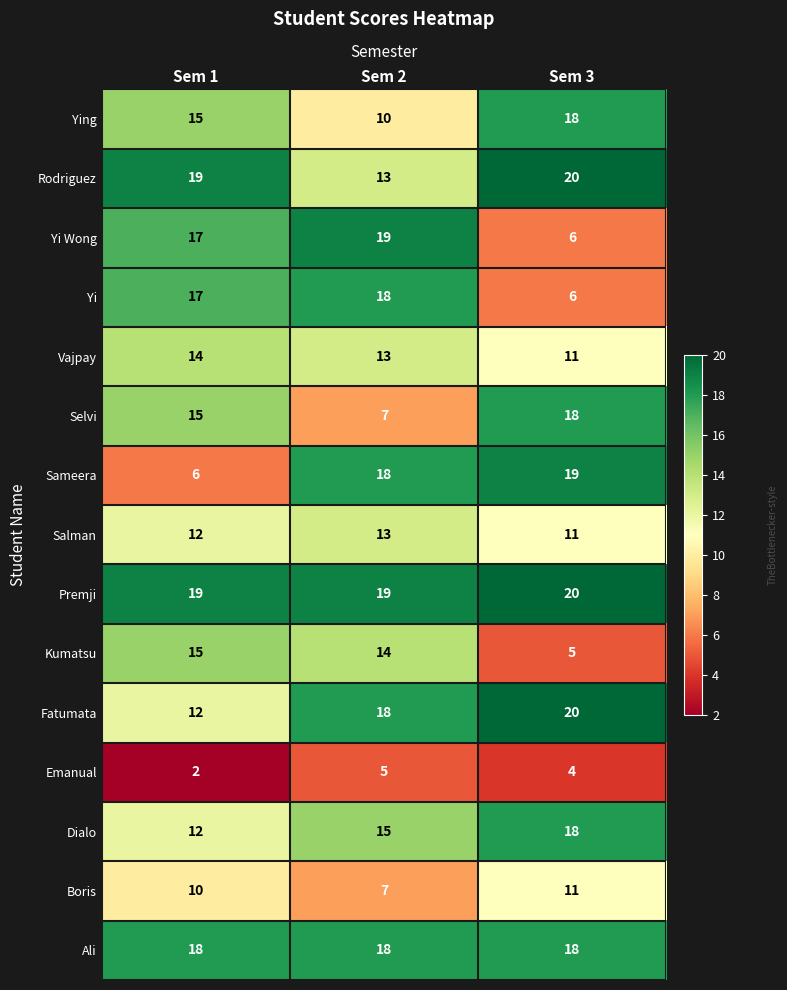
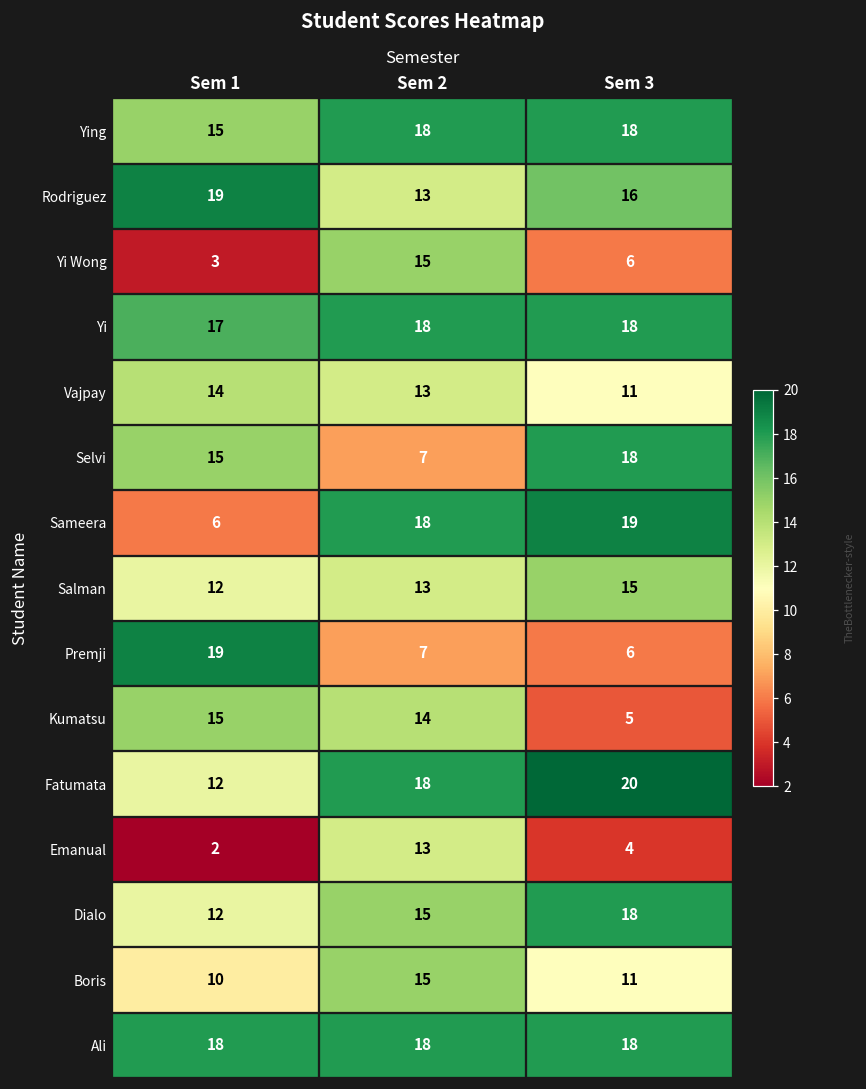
  {
    "Ying": {
      "Sem 1": 15,
-     "Sem 2": 10,
+     "Sem 2": 18,
      "Sem 3": 18
    },
    "Rodriguez": {
      "Sem 1": 19,
      "Sem 2": 13,
-     "Sem 3": 20
+     "Sem 3": 16
    },
    "Yi Wong": {
-     "Sem 1": 17,
-     "Sem 2": 19,
+     "Sem 1": 3,
+     "Sem 2": 15,
      "Sem 3": 6
    },
    "Yi": {
      "Sem 1": 17,
      "Sem 2": 18,
-     "Sem 3": 6
+     "Sem 3": 18
    },
    "Vajpay": {
      "Sem 1": 14,
      "Sem 2": 13,
      "Sem 3": 11
    },
    "Selvi": {
      "Sem 1": 15,
      "Sem 2": 7,
      "Sem 3": 18
    },
    "Sameera": {
      "Sem 1": 6,
      "Sem 2": 18,
      "Sem 3": 19
    },
    "Salman": {
      "Sem 1": 12,
      "Sem 2": 13,
-     "Sem 3": 11
+     "Sem 3": 15
    },
    "Premji": {
      "Sem 1": 19,
-     "Sem 2": 19,
-     "Sem 3": 20
+     "Sem 2": 7,
+     "Sem 3": 6
    },
    "Kumatsu": {
      "Sem 1": 15,
      "Sem 2": 14,
      "Sem 3": 5
    },
    "Fatumata": {
      "Sem 1": 12,
      "Sem 2": 18,
      "Sem 3": 20
    },
    "Emanual": {
      "Sem 1": 2,
-     "Sem 2": 5,
+     "Sem 2": 13,
      "Sem 3": 4
    },
    "Dialo": {
      "Sem 1": 12,
      "Sem 2": 15,
      "Sem 3": 18
    },
    "Boris": {
      "Sem 1": 10,
-     "Sem 2": 7,
+     "Sem 2": 15,
      "Sem 3": 11
    },
    "Ali": {
      "Sem 1": 18,
      "Sem 2": 18,
      "Sem 3": 18
    }
  }
